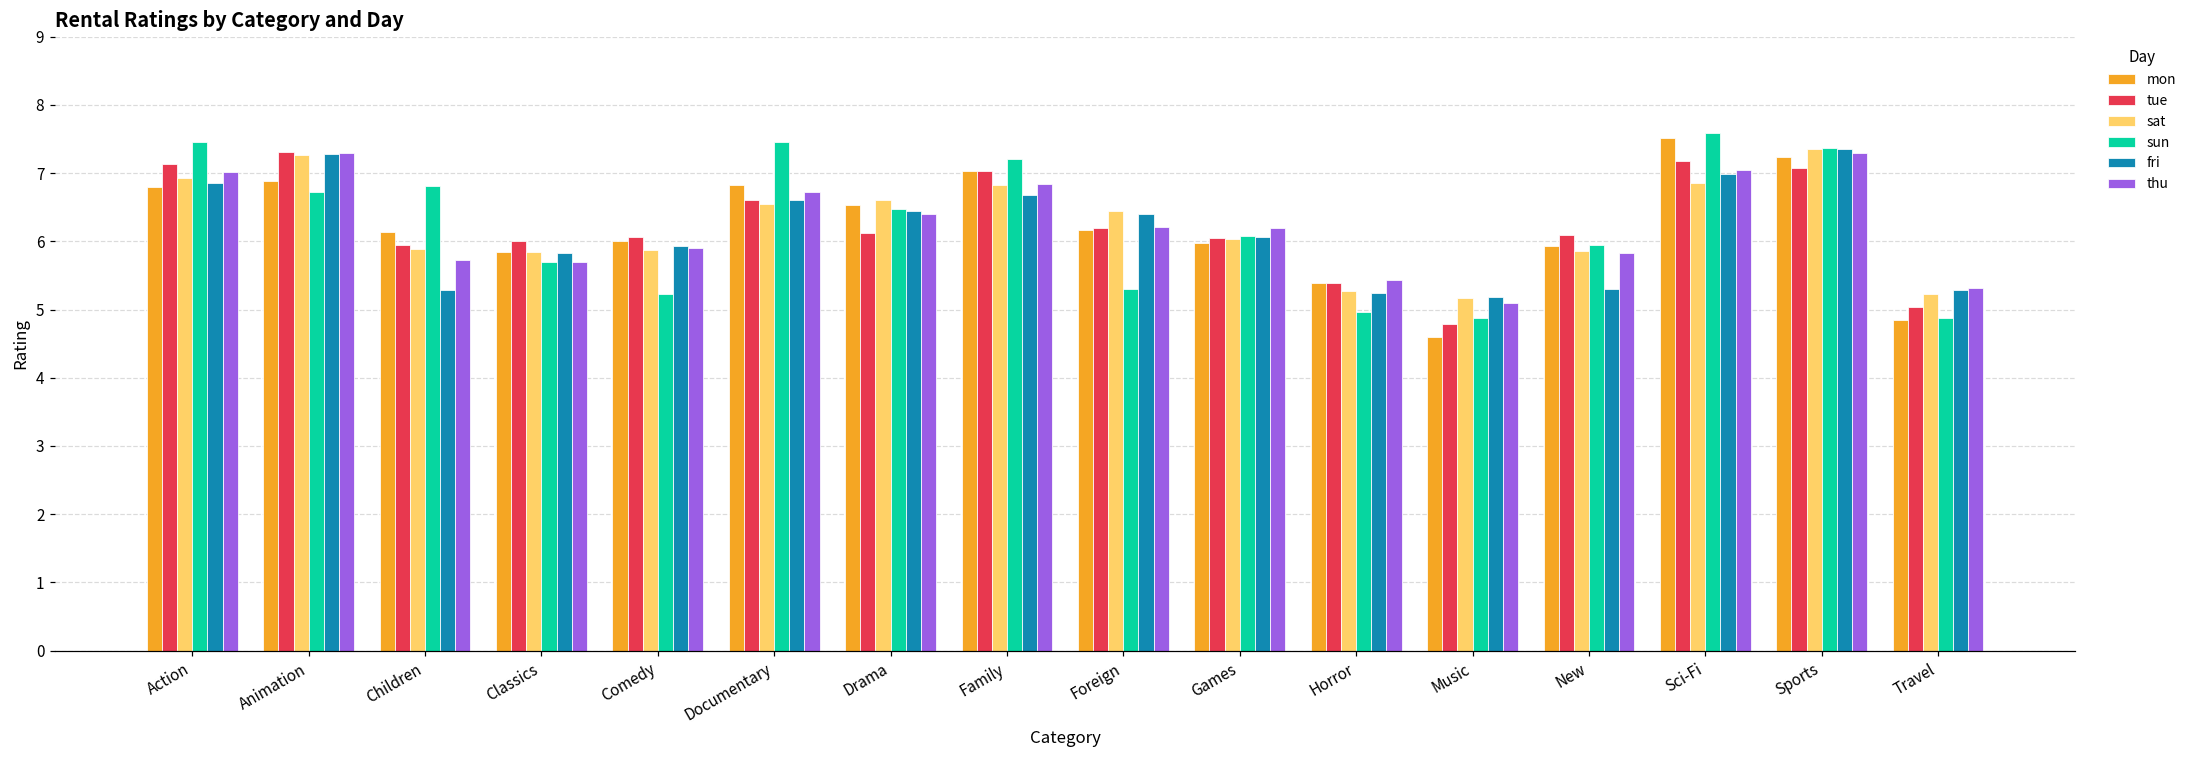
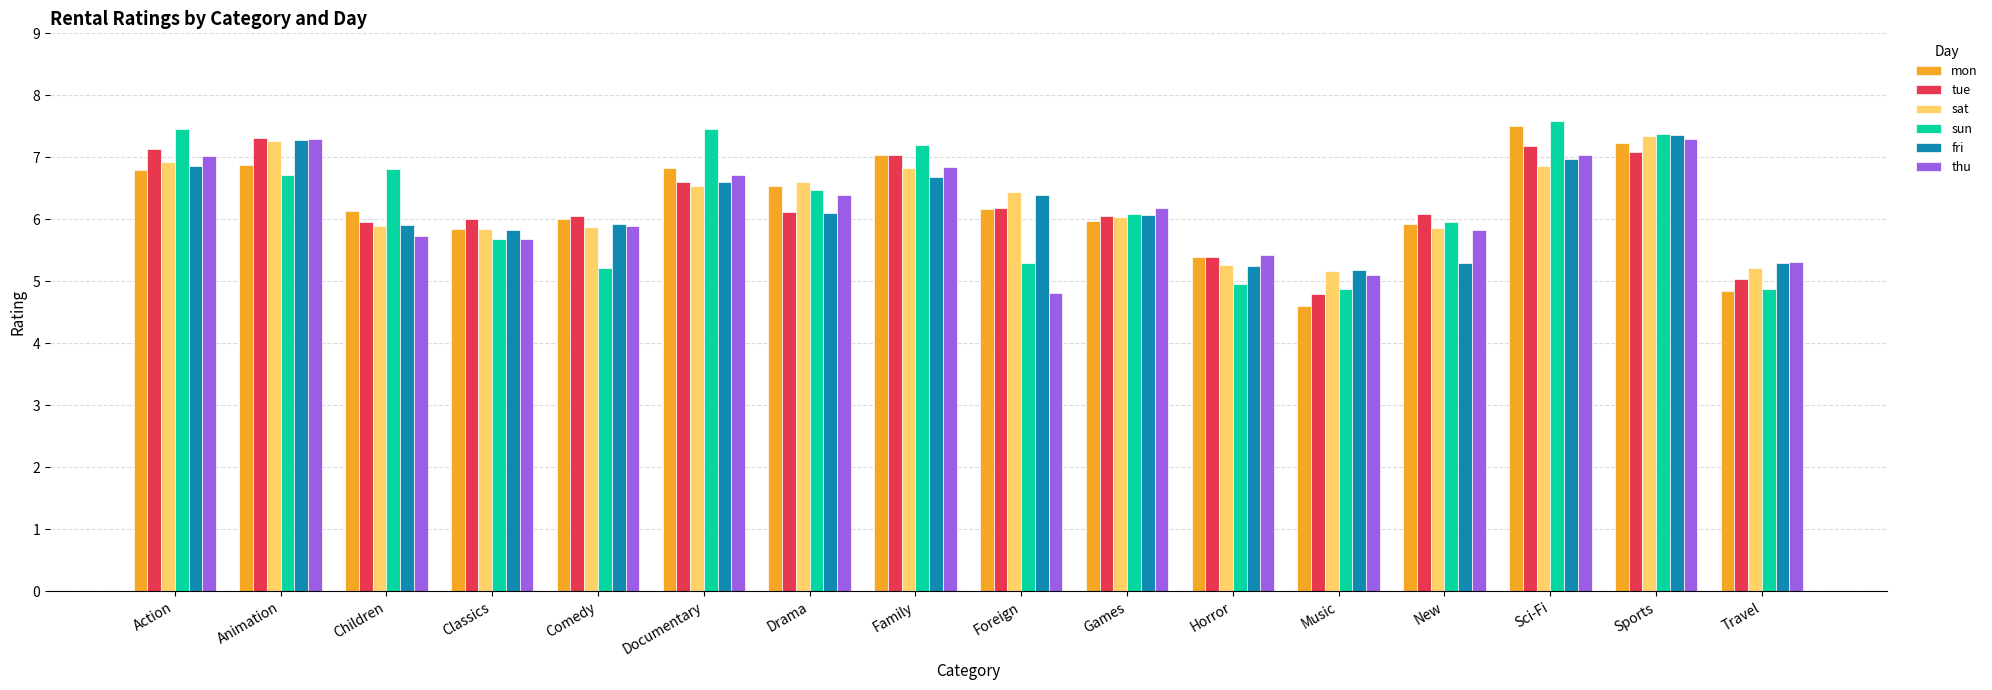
  {
    "mon": {
      "Action": 6.8,
      "Animation": 6.9,
      "Children": 6.1,
      "Classics": 5.9,
      "Comedy": 6.0,
      "Documentary": 6.8,
      "Drama": 6.5,
      "Family": 7.0,
      "Foreign": 6.2,
      "Games": 6.0,
      "Horror": 5.4,
      "Music": 4.6,
      "New": 5.9,
      "Sci-Fi": 7.5,
      "Sports": 7.2,
      "Travel": 4.9
    },
    "tue": {
      "Action": 7.1,
      "Animation": 7.3,
      "Children": 6.0,
      "Classics": 6.0,
      "Comedy": 6.1,
      "Documentary": 6.6,
      "Drama": 6.1,
      "Family": 7.0,
      "Foreign": 6.2,
      "Games": 6.1,
      "Horror": 5.4,
      "Music": 4.8,
      "New": 6.1,
      "Sci-Fi": 7.2,
      "Sports": 7.1,
      "Travel": 5.0
    },
    "sat": {
      "Action": 6.9,
      "Animation": 7.3,
      "Children": 5.9,
      "Classics": 5.9,
      "Comedy": 5.9,
      "Documentary": 6.5,
      "Drama": 6.6,
      "Family": 6.8,
      "Foreign": 6.4,
      "Games": 6.0,
      "Horror": 5.3,
      "Music": 5.2,
      "New": 5.9,
      "Sci-Fi": 6.9,
      "Sports": 7.4,
      "Travel": 5.2
    },
    "sun": {
      "Action": 7.5,
      "Animation": 6.7,
      "Children": 6.8,
      "Classics": 5.7,
      "Comedy": 5.2,
      "Documentary": 7.5,
      "Drama": 6.5,
      "Family": 7.2,
      "Foreign": 5.3,
      "Games": 6.1,
      "Horror": 5.0,
      "Music": 4.9,
      "New": 6.0,
      "Sci-Fi": 7.6,
      "Sports": 7.4,
      "Travel": 4.9
    },
    "fri": {
      "Action": 6.9,
      "Animation": 7.3,
-     "Children": 5.3,
+     "Children": 5.9,
      "Classics": 5.8,
      "Comedy": 5.9,
      "Documentary": 6.6,
-     "Drama": 6.5,
+     "Drama": 6.1,
      "Family": 6.7,
      "Foreign": 6.4,
      "Games": 6.1,
      "Horror": 5.2,
      "Music": 5.2,
      "New": 5.3,
      "Sci-Fi": 7.0,
      "Sports": 7.4,
      "Travel": 5.3
    },
    "thu": {
      "Action": 7.0,
      "Animation": 7.3,
      "Children": 5.7,
      "Classics": 5.7,
      "Comedy": 5.9,
      "Documentary": 6.7,
      "Drama": 6.4,
      "Family": 6.8,
-     "Foreign": 6.2,
+     "Foreign": 4.8,
      "Games": 6.2,
      "Horror": 5.4,
      "Music": 5.1,
      "New": 5.8,
      "Sci-Fi": 7.0,
      "Sports": 7.3,
      "Travel": 5.3
    }
  }
